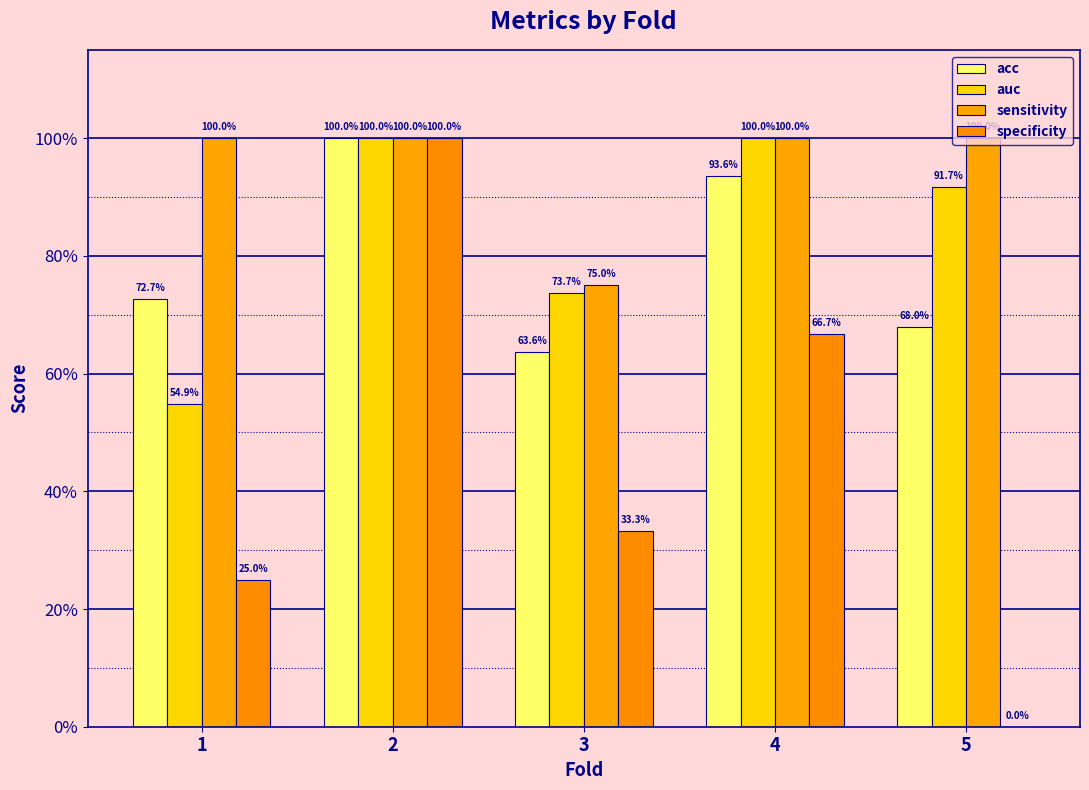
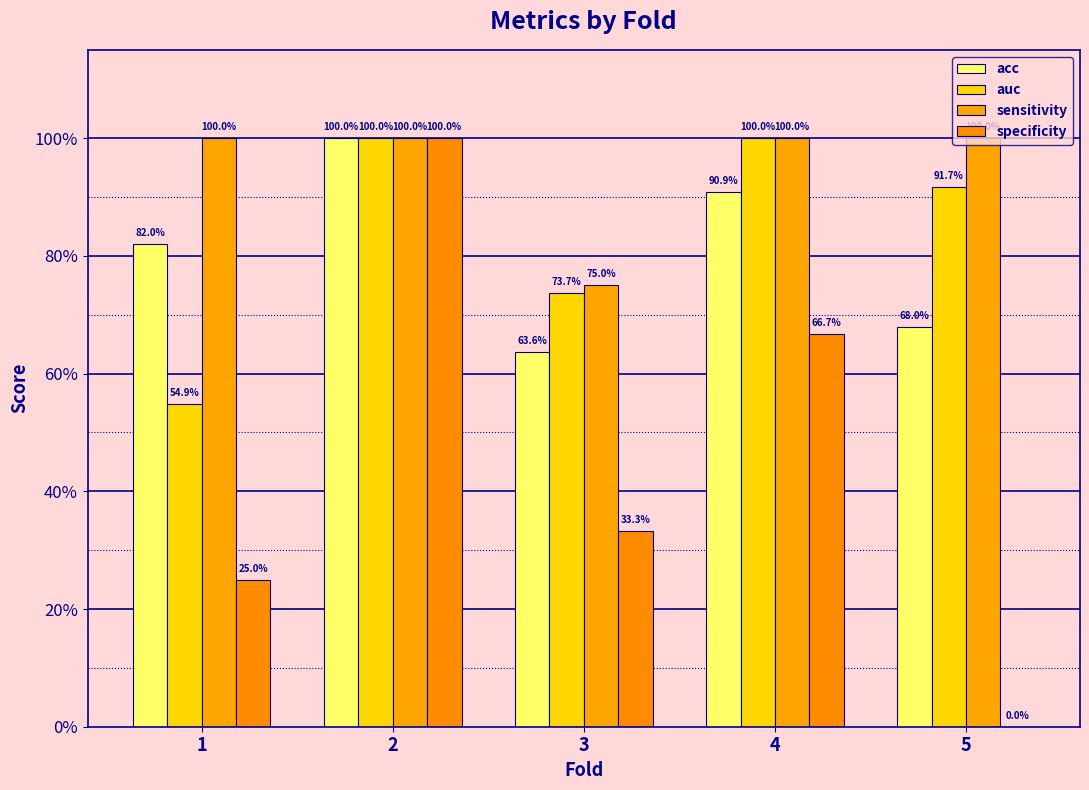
  {
    "acc": {
-     "1": "72.7%",
+     "1": "82.0%",
      "2": "100.0%",
      "3": "63.6%",
-     "4": "93.6%",
+     "4": "90.9%",
      "5": "68.0%"
    }
  }
